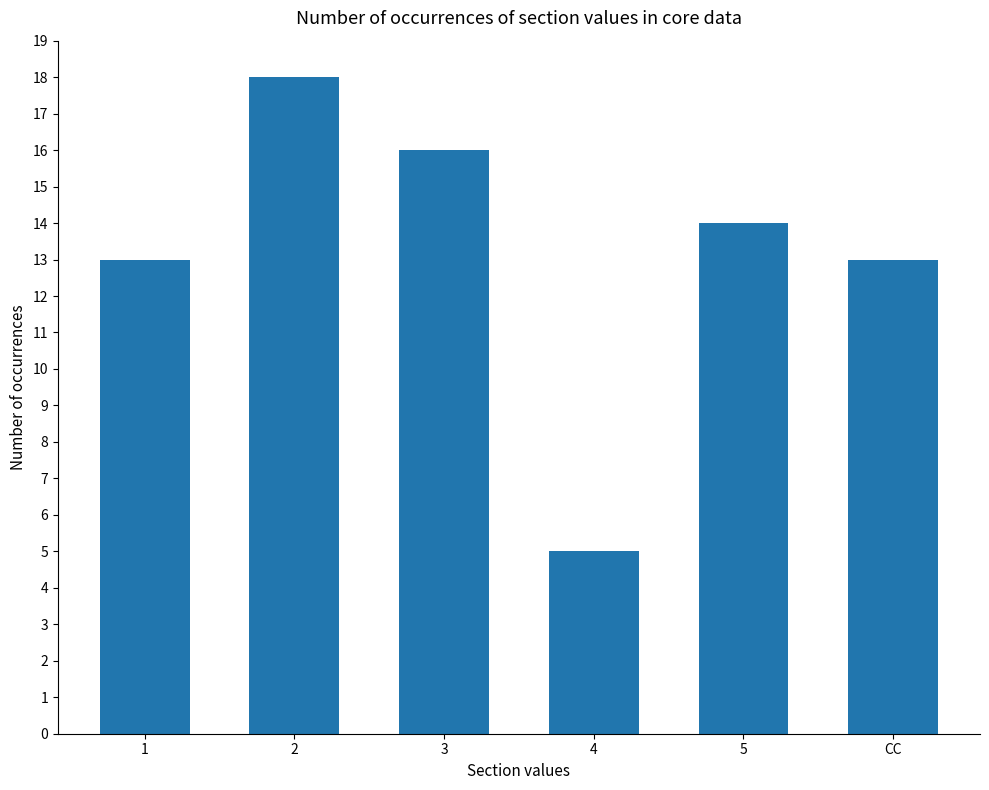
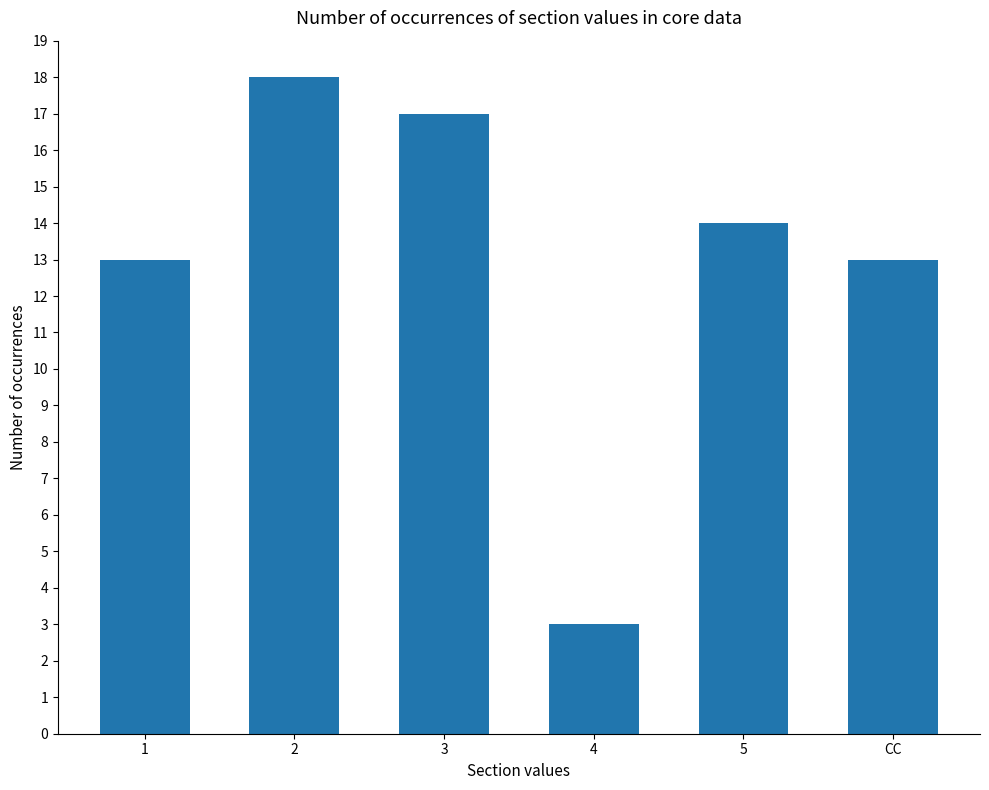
  {
    "1": 13,
    "2": 18,
-   "3": 16,
-   "4": 5,
+   "3": 17,
+   "4": 3,
    "5": 14,
    "CC": 13
  }
